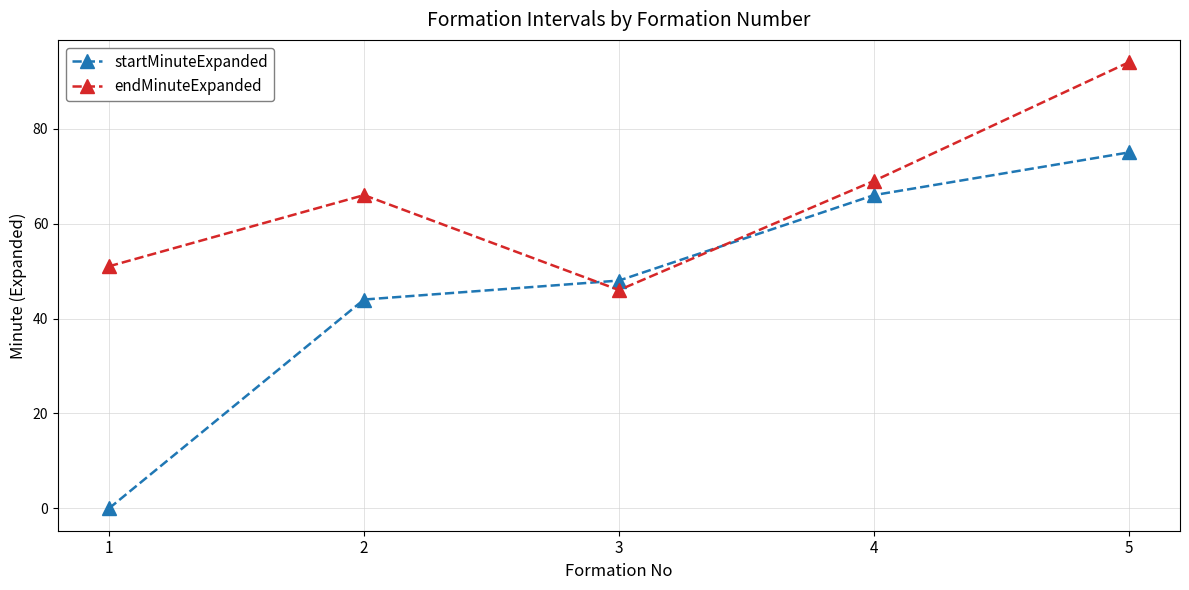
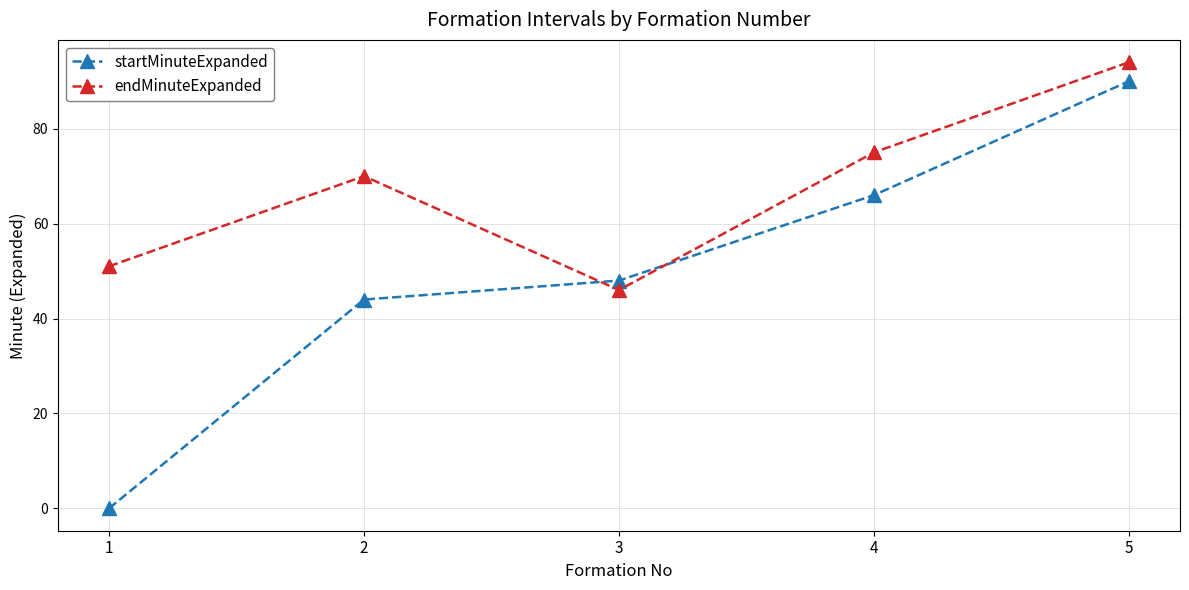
  {
    "startMinuteExpanded": {
      "1": 0,
      "2": 44,
      "3": 48,
      "4": 66,
-     "5": 75
+     "5": 90
    },
    "endMinuteExpanded": {
      "1": 51,
-     "2": 66,
+     "2": 70,
      "3": 46,
-     "4": 69,
+     "4": 75,
      "5": 94
    }
  }
